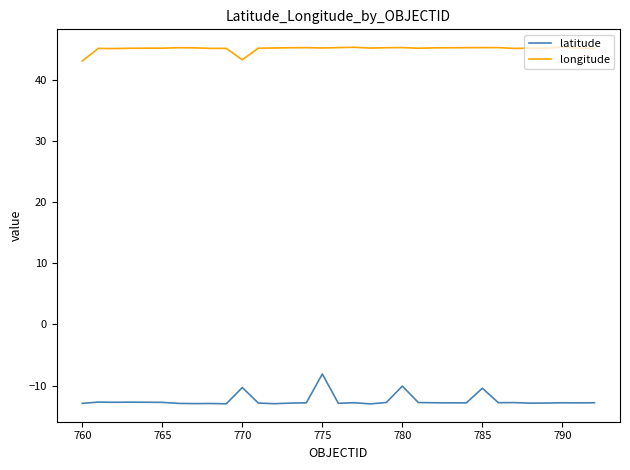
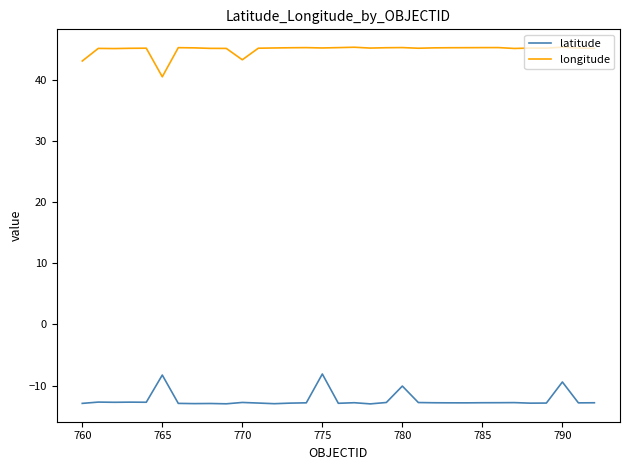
  {
    "latitude": {
      "760": -13,
-     "765": -13,
-     "770": -10,
+     "765": -8,
+     "770": -13,
      "775": -8,
      "780": -10,
-     "785": -10,
-     "790": -13
+     "785": -13,
+     "790": -9
    },
    "longitude": {
      "760": 43,
-     "765": 45,
+     "765": 40,
      "770": 43,
      "775": 45,
      "780": 45,
      "785": 45
    }
  }
